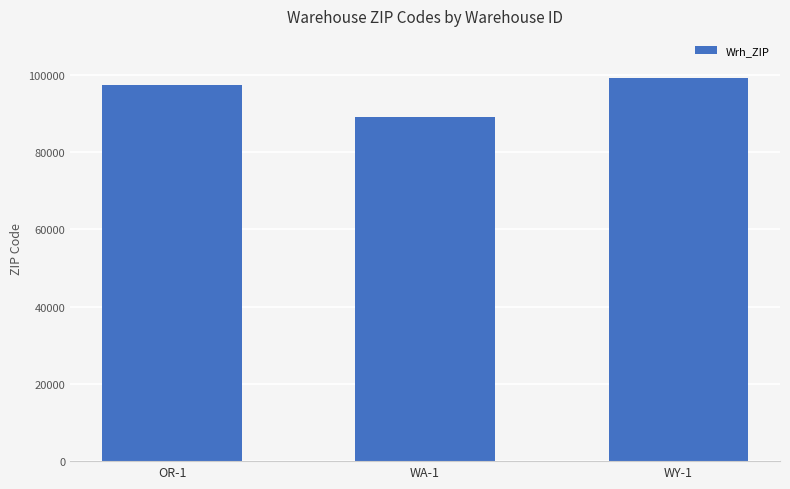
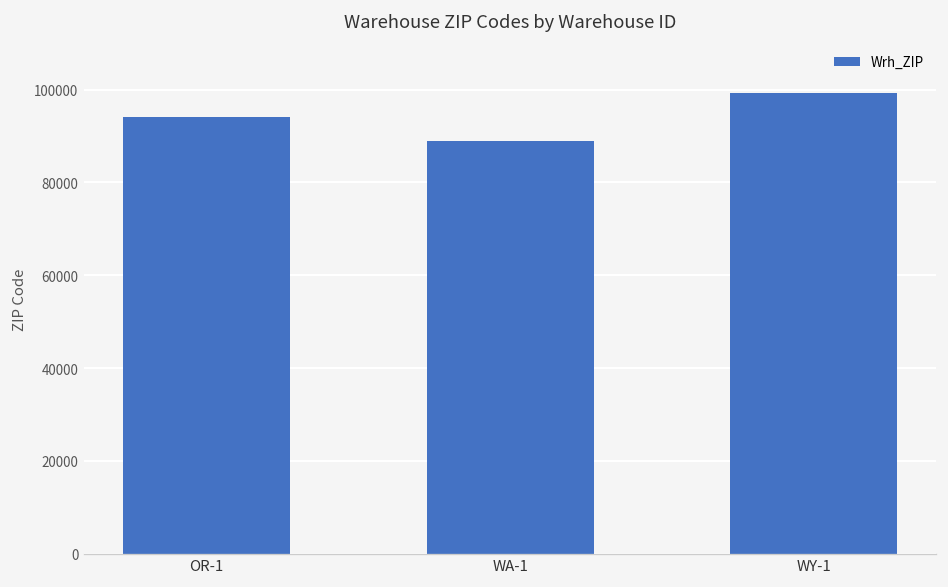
  {
-   "OR-1": 97000,
+   "OR-1": 94000,
    "WA-1": 89000,
    "WY-1": 99000
  }
